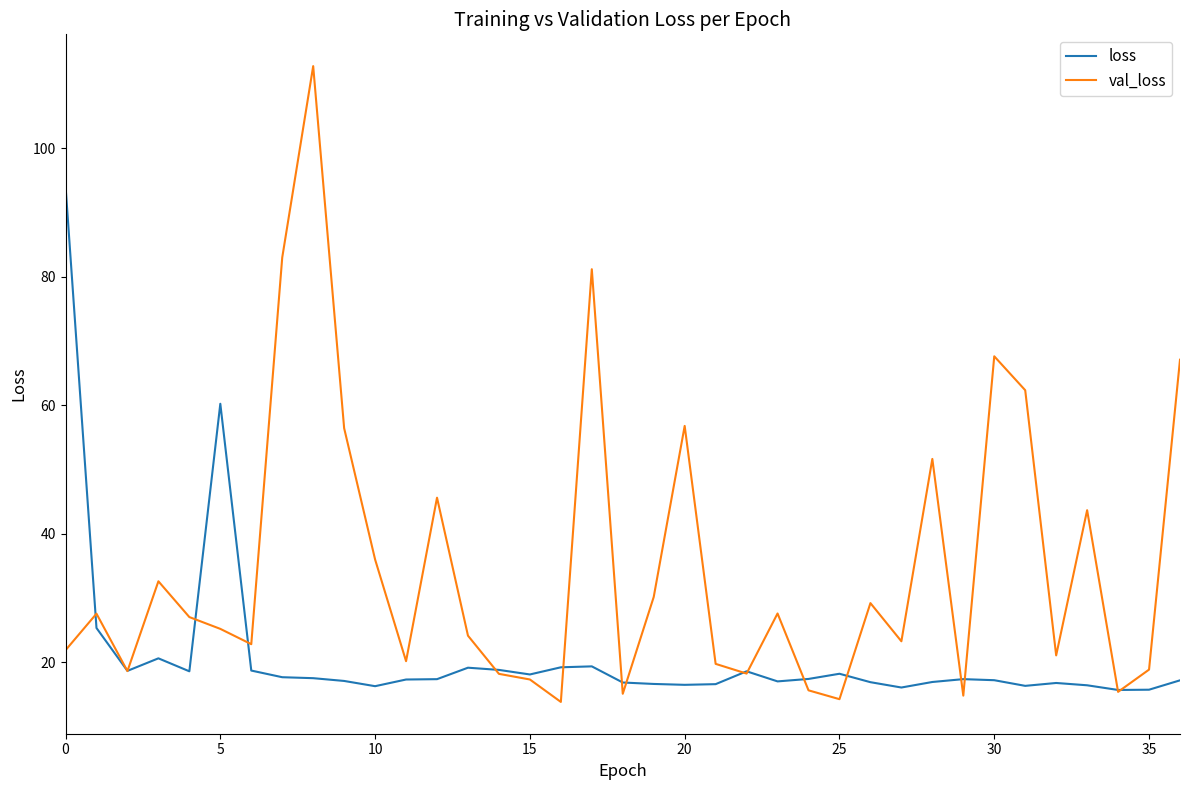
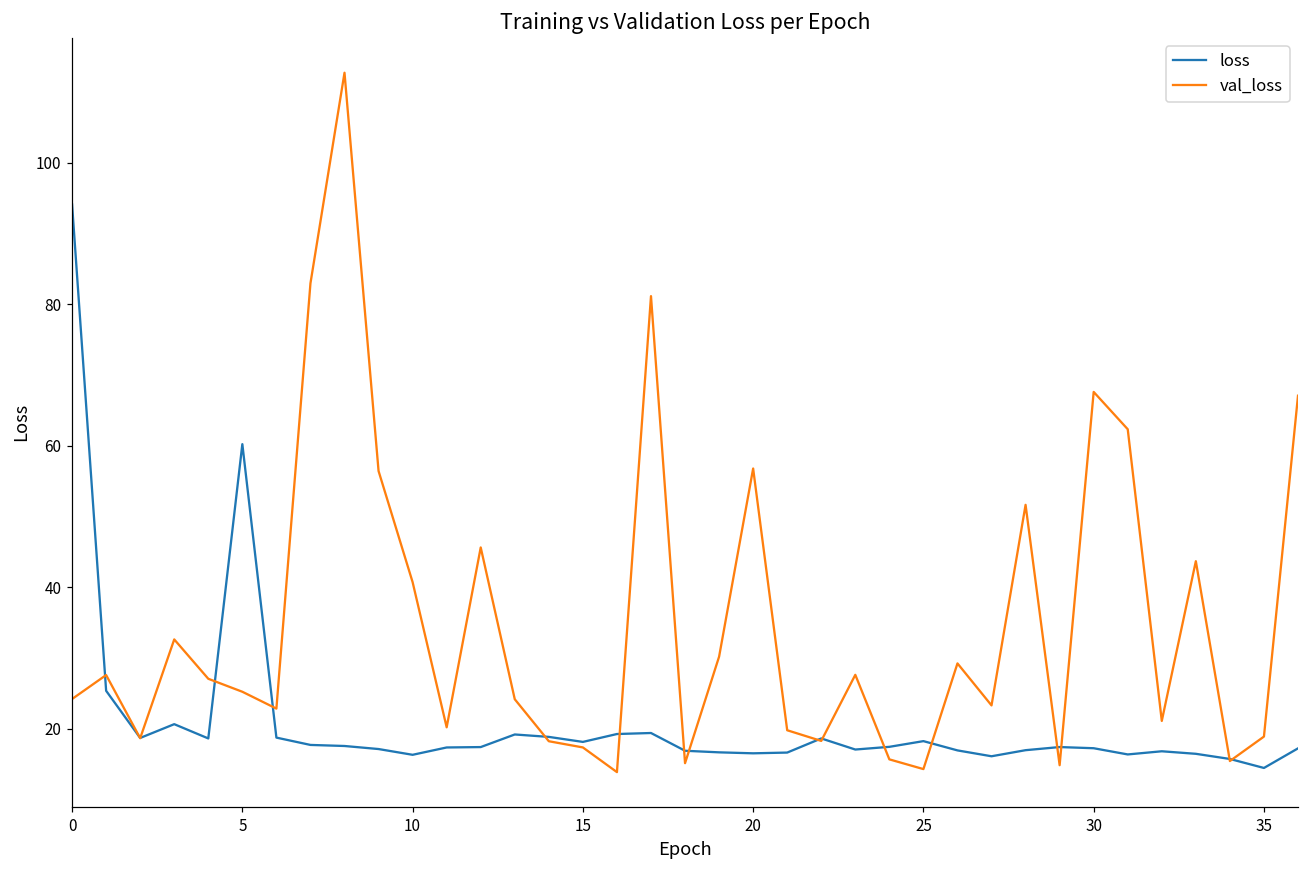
  {
    "loss": {
      "0": 94,
      "5": 60,
      "10": 16,
      "15": 18,
      "20": 17,
      "25": 18,
      "30": 17,
-     "35": 16
+     "35": 14
    },
    "val_loss": {
-     "0": 22,
+     "0": 24,
      "5": 25,
-     "10": 36,
+     "10": 41,
      "15": 17,
      "20": 57,
      "25": 14,
      "30": 68,
      "35": 19
    }
  }
